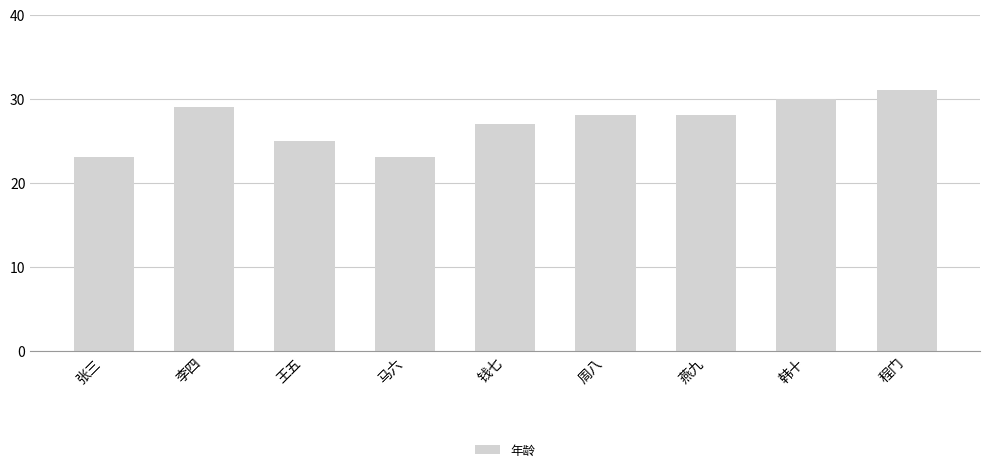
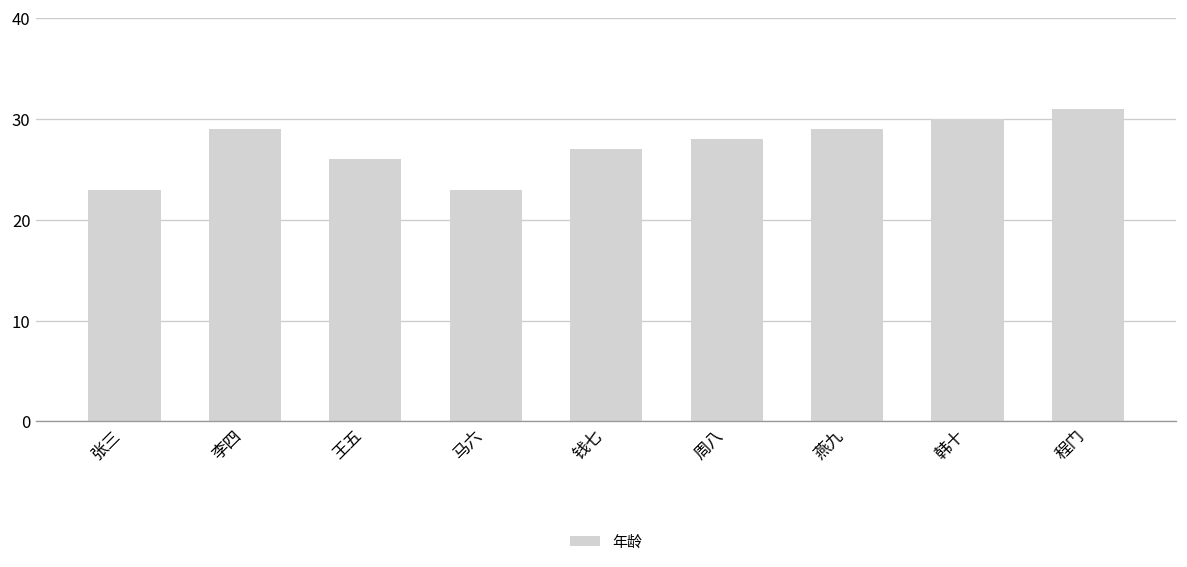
  {
    "张三": 23,
    "李四": 29,
-   "王五": 25,
+   "王五": 26,
    "马六": 23,
    "钱七": 27,
    "周八": 28,
-   "燕九": 28,
+   "燕九": 29,
    "韩十": 30,
    "程门": 31
  }
